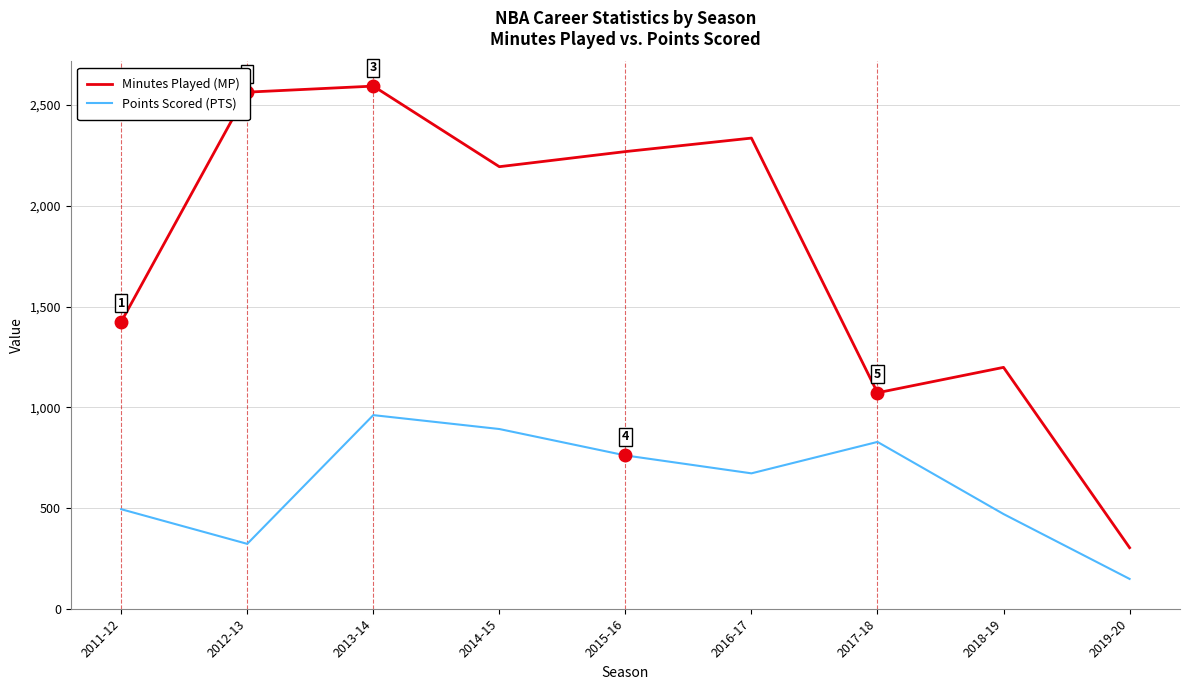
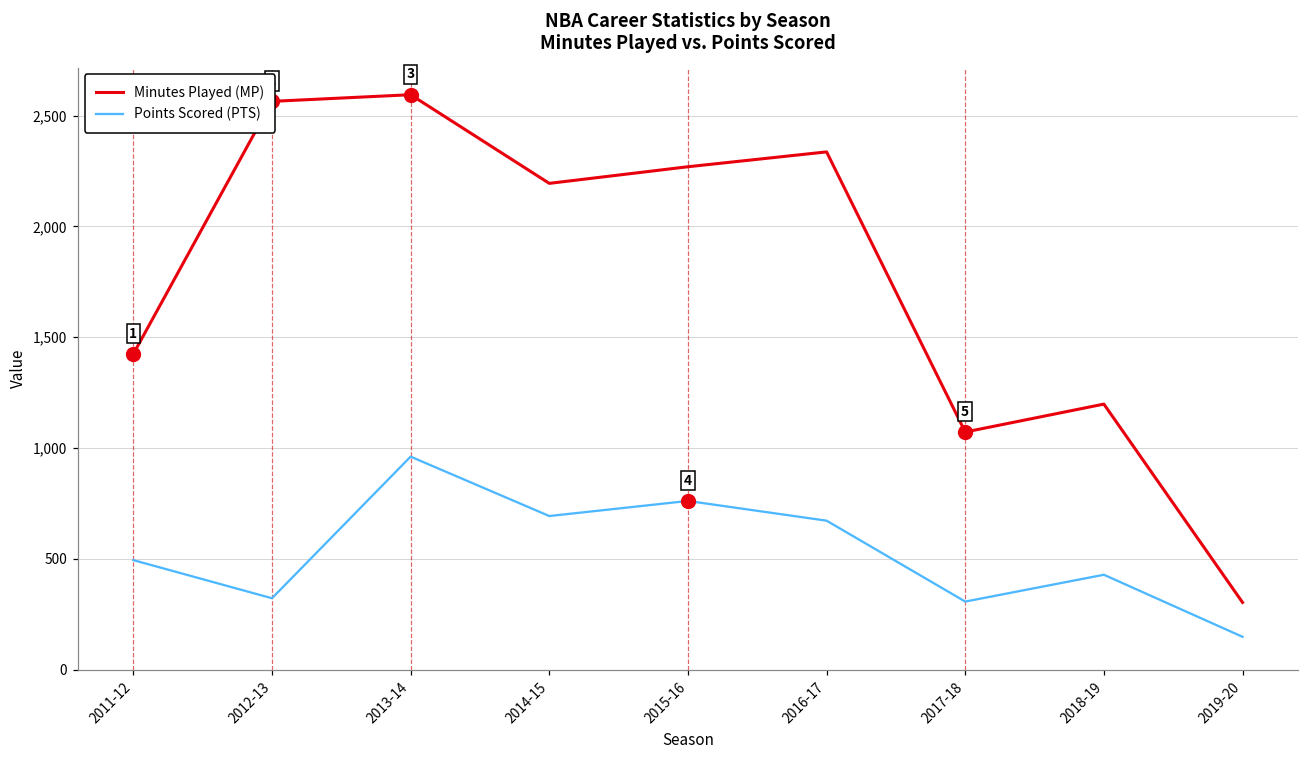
  {
    "Points Scored (PTS)": {
      "2011-12": 490,
      "2012-13": 320,
      "2013-14": 960,
-     "2014-15": 890,
+     "2014-15": 690,
      "2016-17": 670,
-     "2017-18": 830,
-     "2018-19": 470,
+     "2017-18": 310,
+     "2018-19": 430,
      "2019-20": 150
    }
  }
